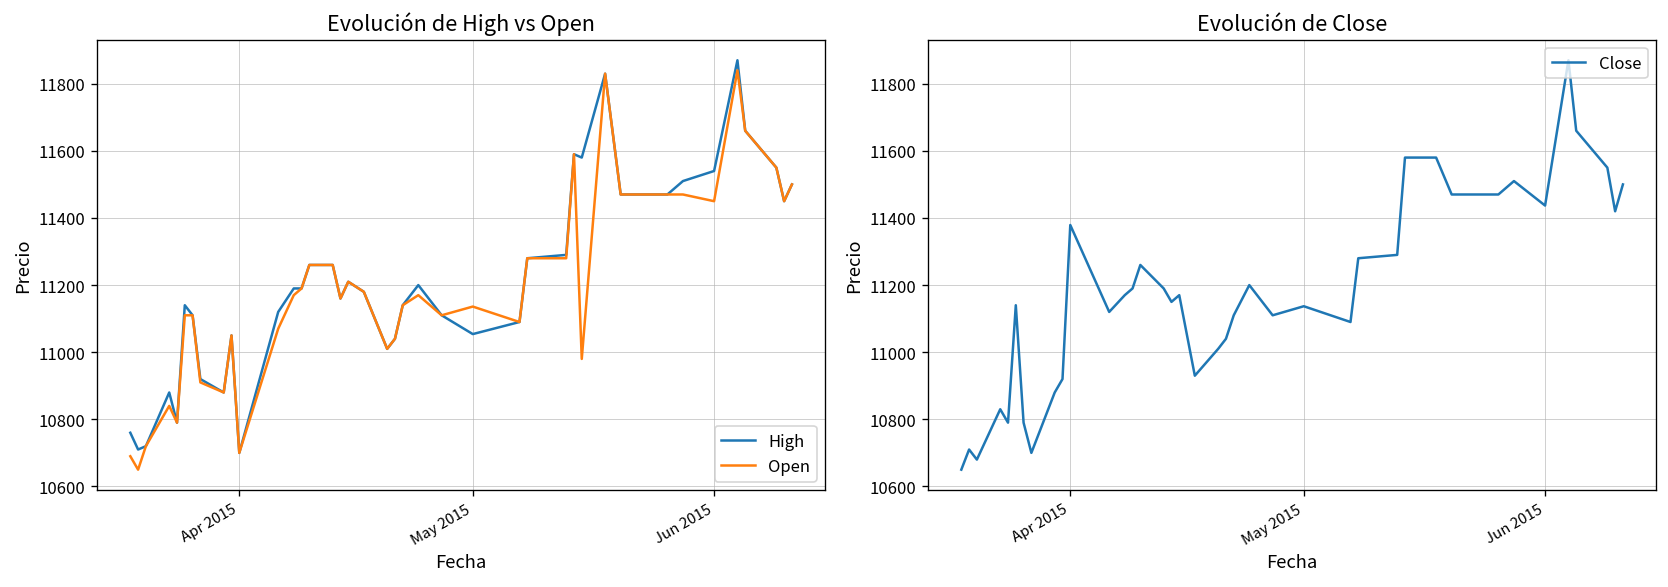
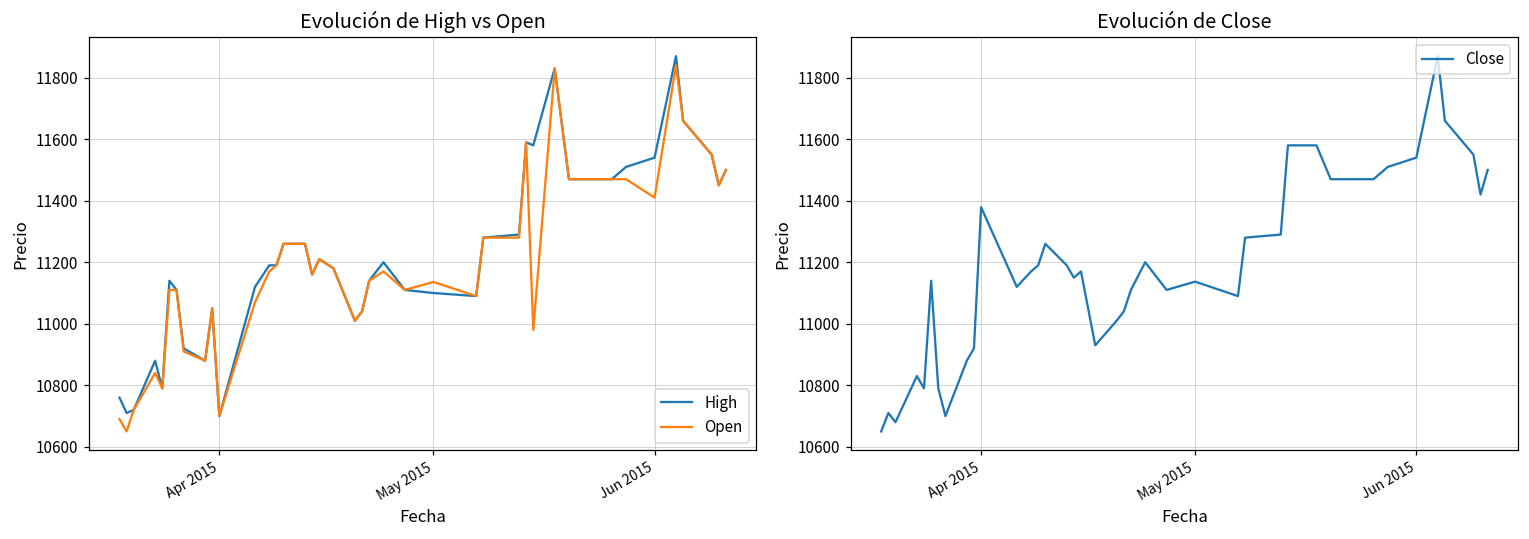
  {
    "Evolución de High vs Open": {
      "High": {
-       "May 2015": 11050,
+       "May 2015": 11100,
        "Jun 2015": 11540
      },
      "Open": {
        "May 2015": 11140,
-       "Jun 2015": 11450
+       "Jun 2015": 11410
      }
    },
    "Evolución de Close": {
      "Apr 2015": 11380,
      "May 2015": 11140,
-     "Jun 2015": 11440
+     "Jun 2015": 11540
    }
  }
